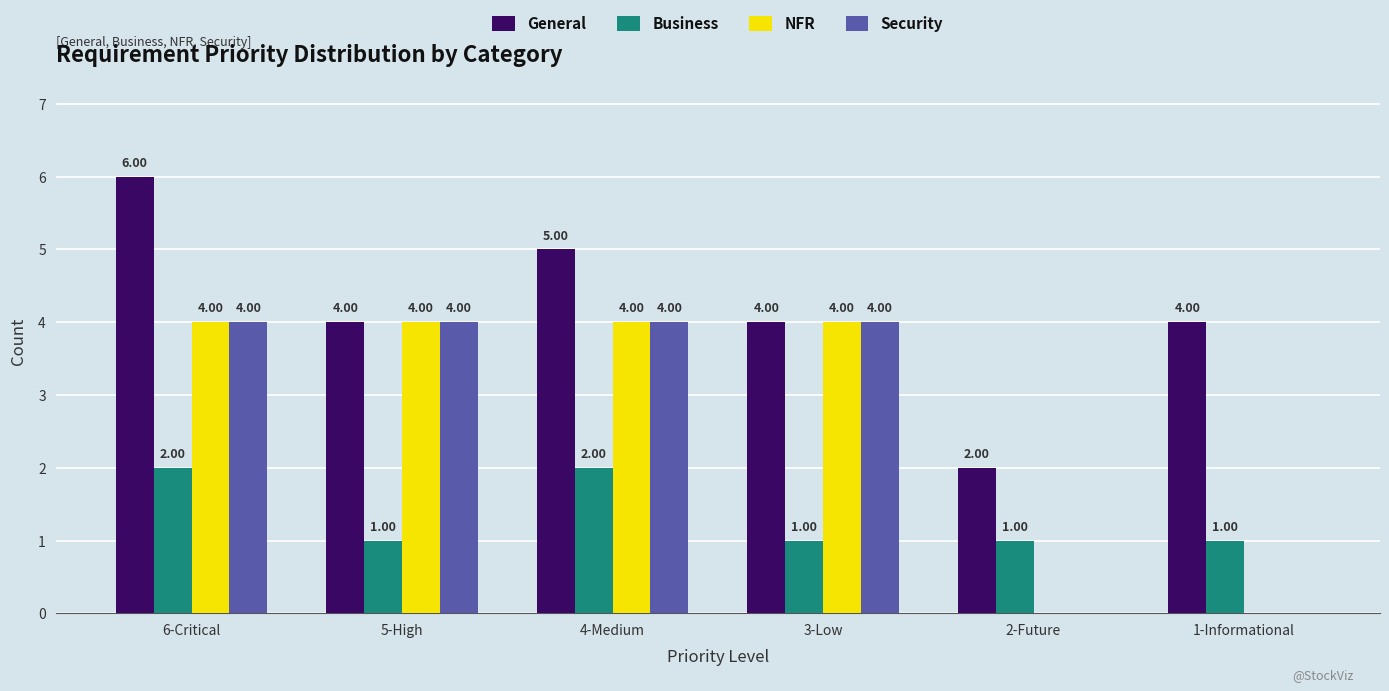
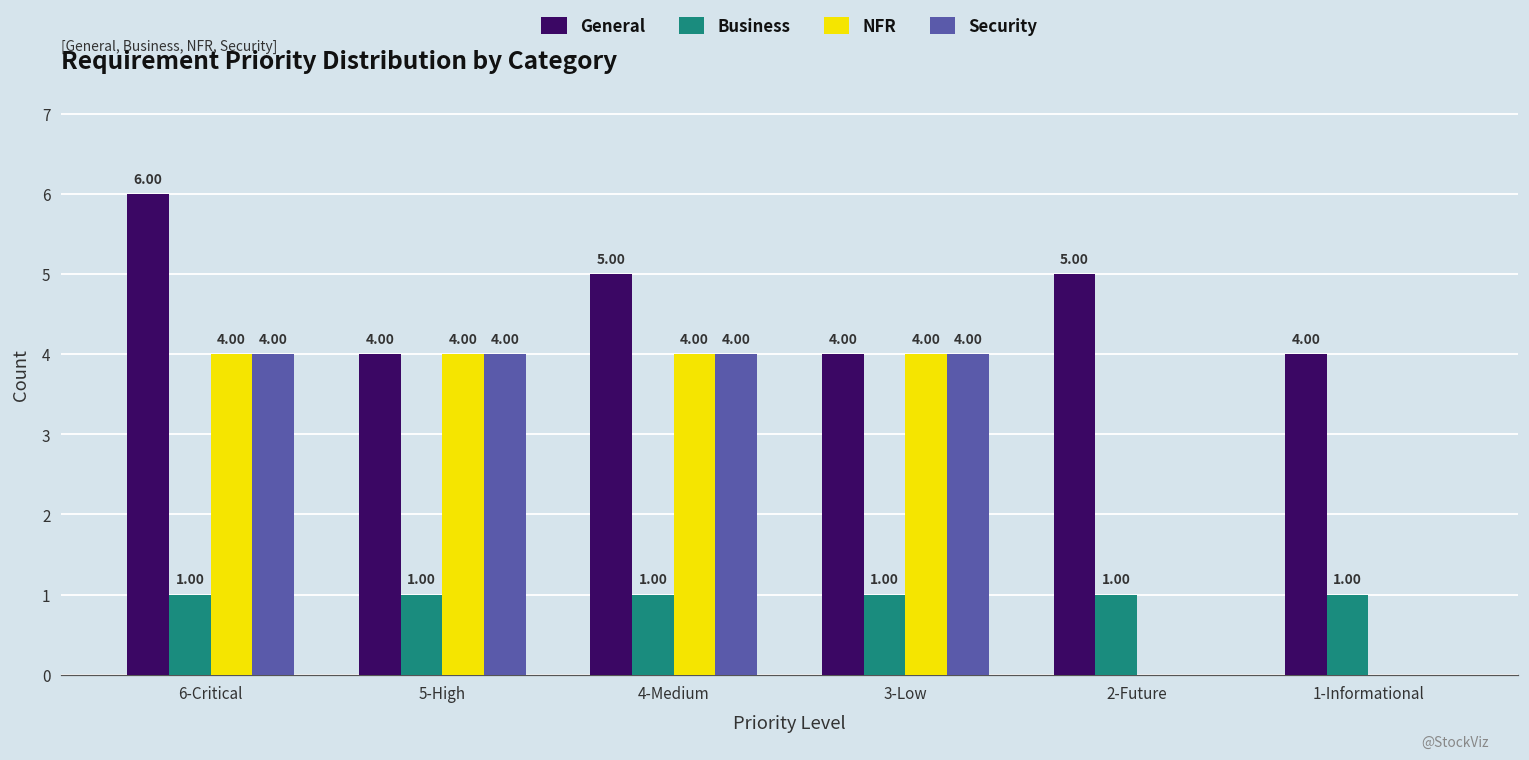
  {
    "General": {
      "6-Critical": 6.00,
      "5-High": 4.00,
      "4-Medium": 5.00,
      "3-Low": 4.00,
-     "2-Future": 2.00,
+     "2-Future": 5.00,
      "1-Informational": 4.00
    },
    "Business": {
-     "6-Critical": 2.00,
+     "6-Critical": 1.00,
      "5-High": 1.00,
-     "4-Medium": 2.00,
+     "4-Medium": 1.00,
      "3-Low": 1.00,
      "2-Future": 1.00,
      "1-Informational": 1.00
    },
    "NFR": {
      "6-Critical": 4.00,
      "5-High": 4.00,
      "4-Medium": 4.00,
      "3-Low": 4.00
    },
    "Security": {
      "6-Critical": 4.00,
      "5-High": 4.00,
      "4-Medium": 4.00,
      "3-Low": 4.00
    }
  }
